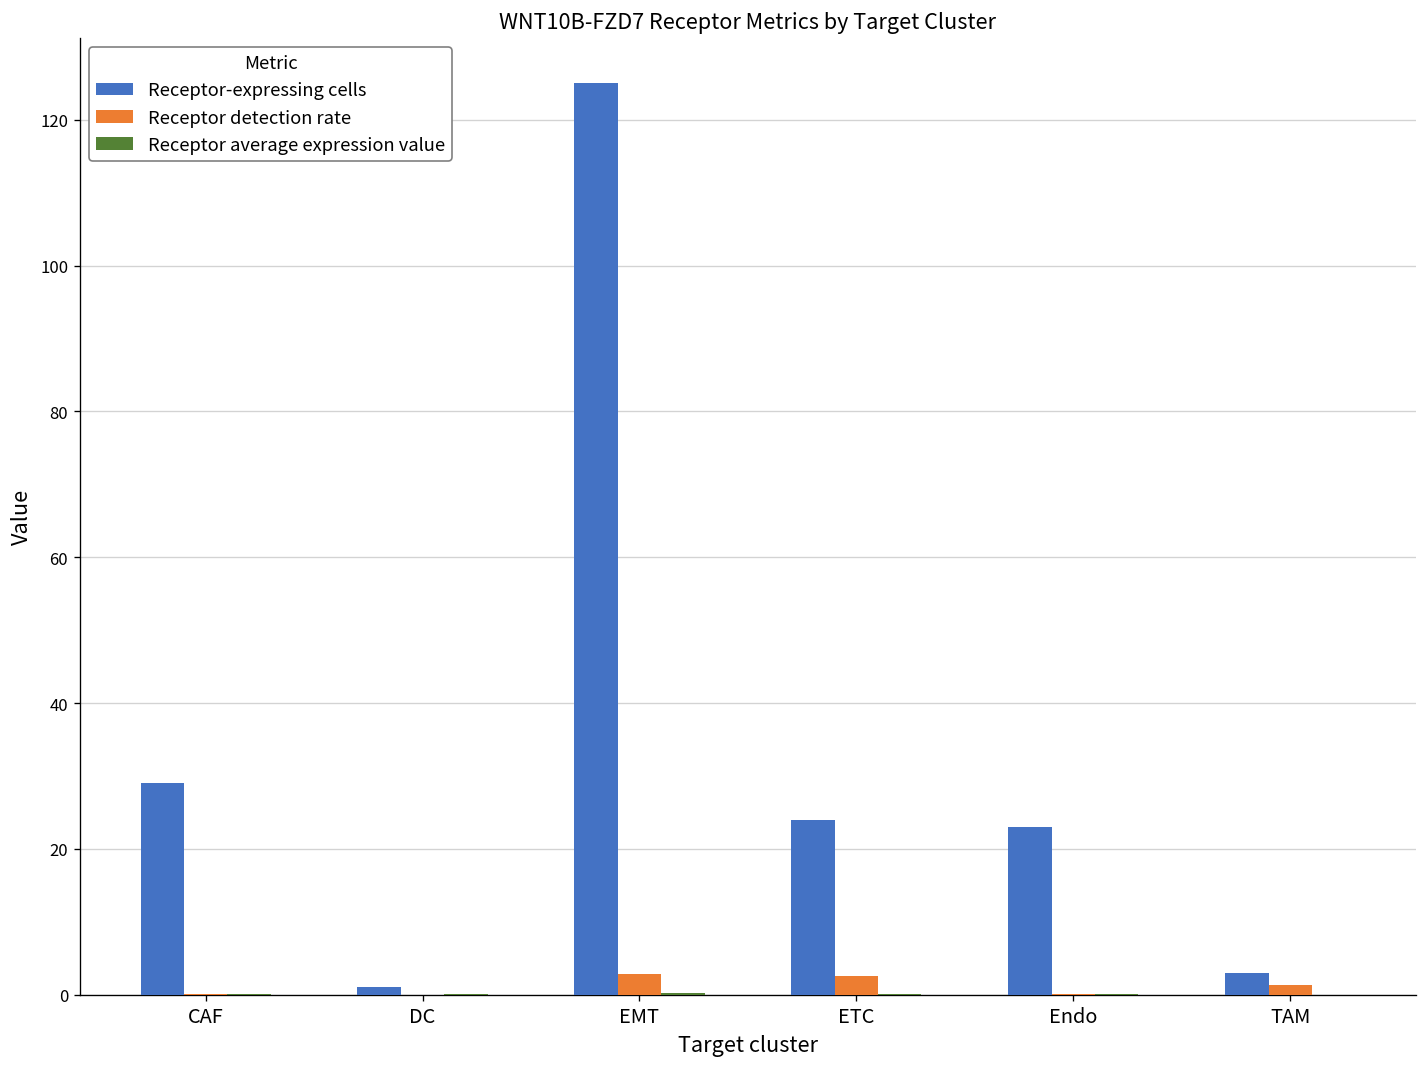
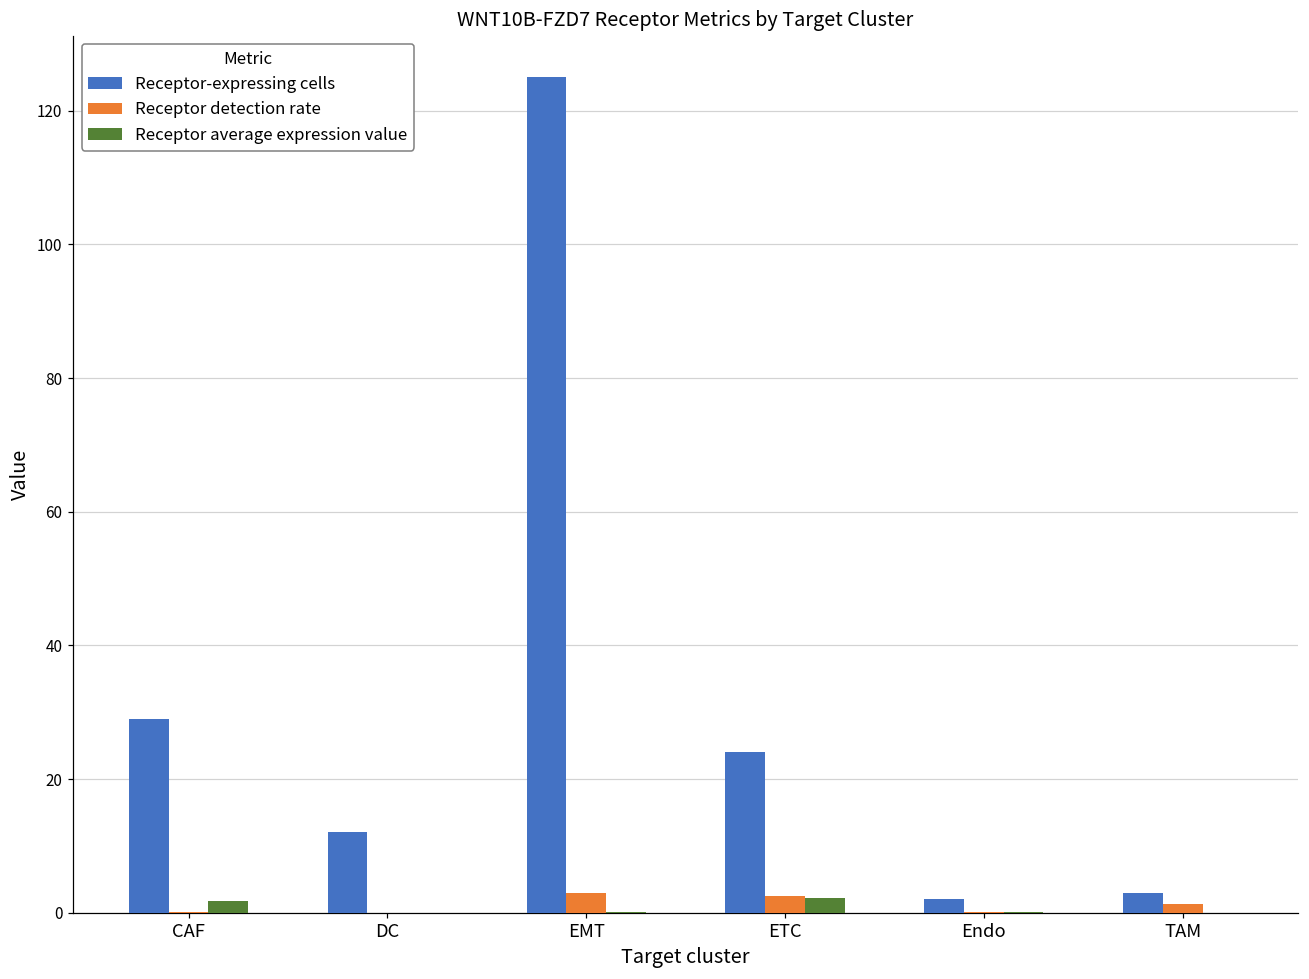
  {
    "Receptor-expressing cells": {
      "CAF": 29,
-     "DC": 1,
+     "DC": 12,
      "EMT": 125,
      "ETC": 24,
-     "Endo": 23,
+     "Endo": 2,
      "TAM": 3
    },
    "Receptor detection rate": {
      "EMT": 3,
      "ETC": 3,
      "TAM": 1
    },
    "Receptor average expression value": {
-     "CAF": 0,
-     "ETC": 0
+     "CAF": 2,
+     "ETC": 2
    }
  }
